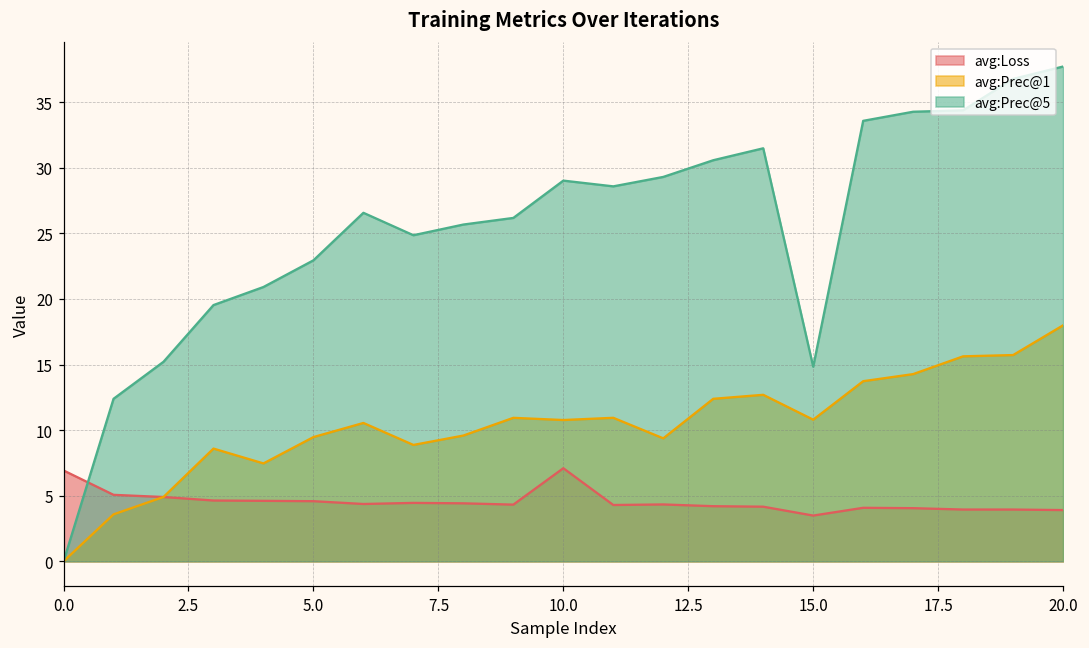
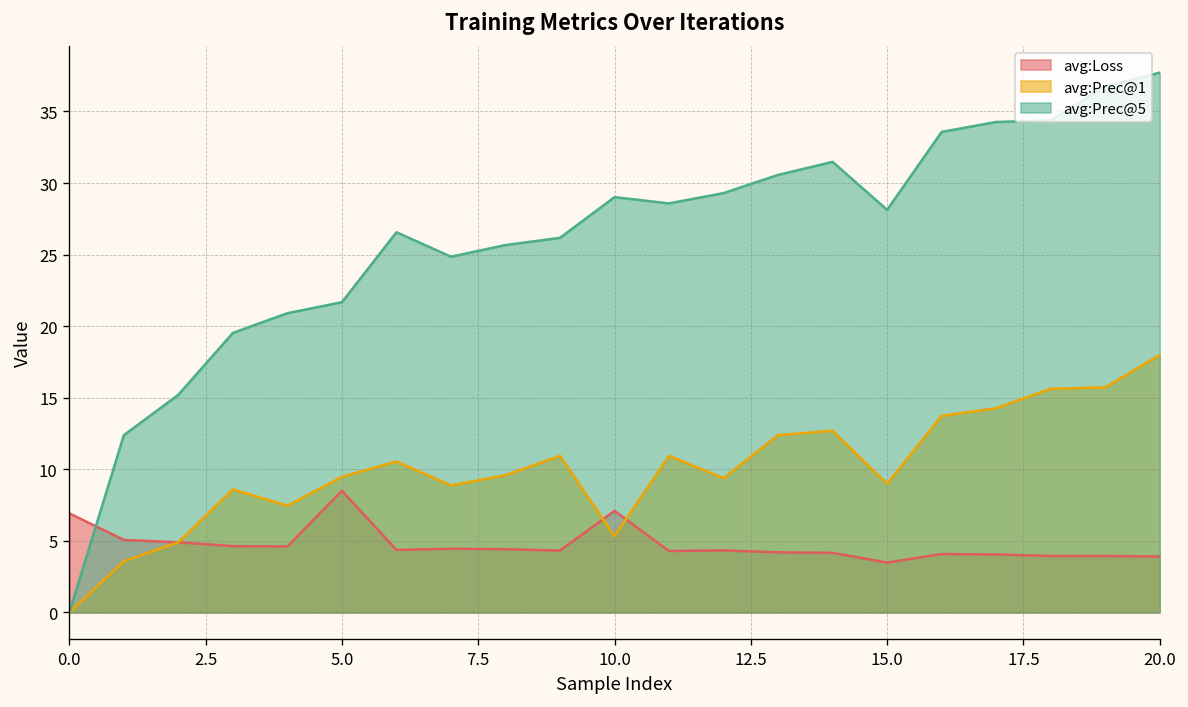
  {
    "avg:Loss": {
      "0.0": 6.9,
-     "5.0": 4.6,
+     "5.0": 8.5,
      "10.0": 7.1,
      "15.0": 3.5,
      "20.0": 3.9
    },
    "avg:Prec@1": {
      "5.0": 9.5,
-     "10.0": 10.8,
-     "15.0": 10.8,
+     "10.0": 5.3,
+     "15.0": 9.0,
      "20.0": 18.0
    },
    "avg:Prec@5": {
-     "5.0": 22.9,
+     "5.0": 21.7,
      "10.0": 29.0,
-     "15.0": 14.8,
+     "15.0": 28.1,
      "20.0": 37.7
    }
  }
